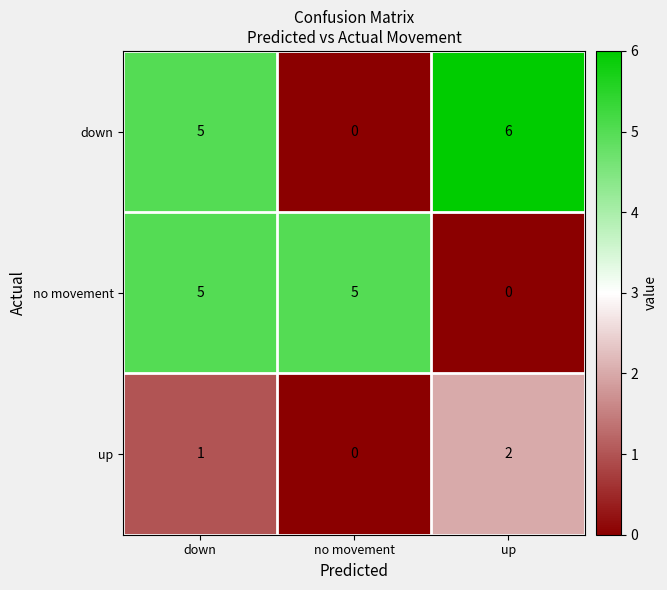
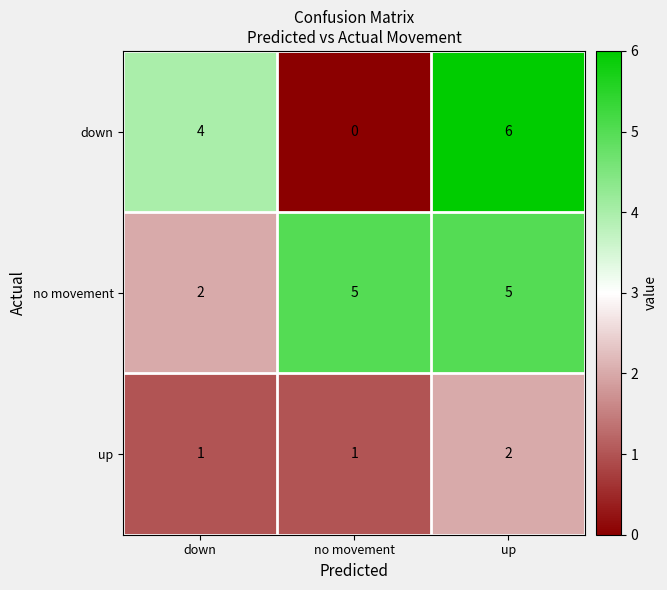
  {
    "down": {
-     "down": 5,
+     "down": 4,
      "no movement": 0,
      "up": 6
    },
    "no movement": {
-     "down": 5,
+     "down": 2,
      "no movement": 5,
-     "up": 0
+     "up": 5
    },
    "up": {
      "down": 1,
-     "no movement": 0,
+     "no movement": 1,
      "up": 2
    }
  }
